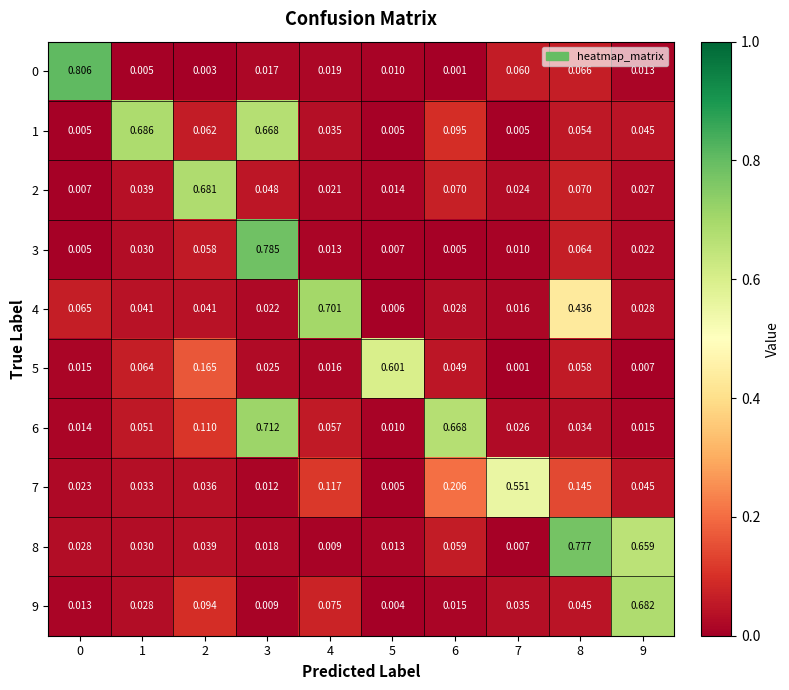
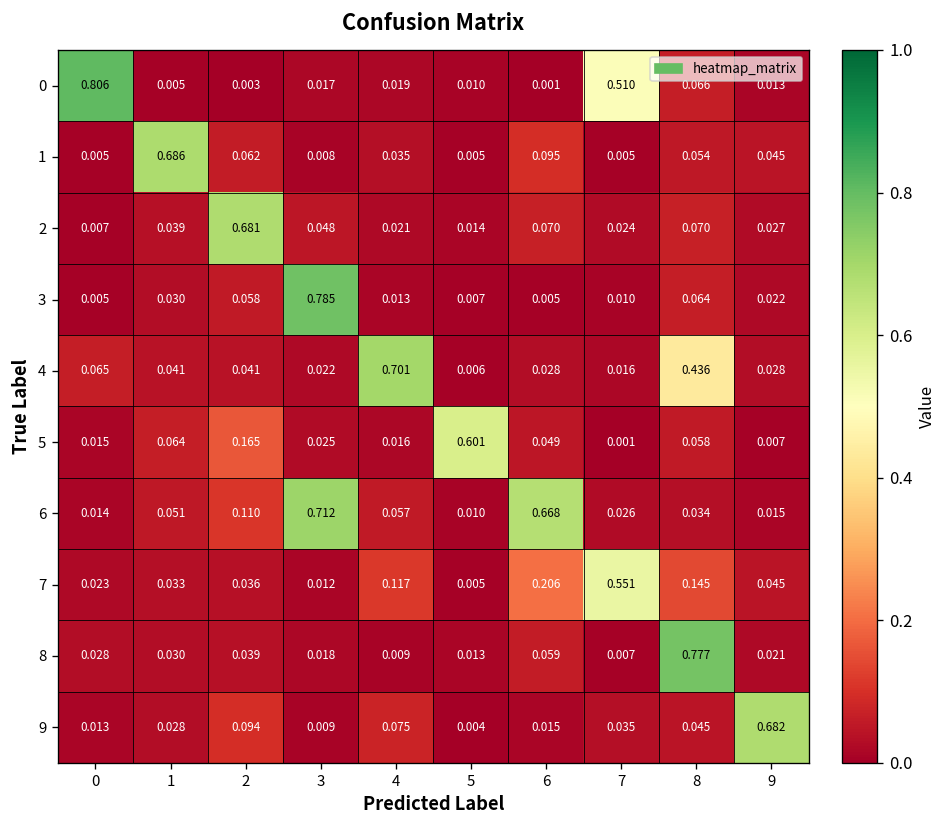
  {
    "0": {
      "0": 0.806,
      "1": 0.005,
      "2": 0.003,
      "3": 0.017,
      "4": 0.019,
      "5": 0.010,
      "6": 0.001,
-     "7": 0.060,
+     "7": 0.510,
      "8": 0.066,
      "9": 0.013
    },
    "1": {
      "0": 0.005,
      "1": 0.686,
      "2": 0.062,
-     "3": 0.668,
+     "3": 0.008,
      "4": 0.035,
      "5": 0.005,
      "6": 0.095,
      "7": 0.005,
      "8": 0.054,
      "9": 0.045
    },
    "2": {
      "0": 0.007,
      "1": 0.039,
      "2": 0.681,
      "3": 0.048,
      "4": 0.021,
      "5": 0.014,
      "6": 0.070,
      "7": 0.024,
      "8": 0.070,
      "9": 0.027
    },
    "3": {
      "0": 0.005,
      "1": 0.030,
      "2": 0.058,
      "3": 0.785,
      "4": 0.013,
      "5": 0.007,
      "6": 0.005,
      "7": 0.010,
      "8": 0.064,
      "9": 0.022
    },
    "4": {
      "0": 0.065,
      "1": 0.041,
      "2": 0.041,
      "3": 0.022,
      "4": 0.701,
      "5": 0.006,
      "6": 0.028,
      "7": 0.016,
      "8": 0.436,
      "9": 0.028
    },
    "5": {
      "0": 0.015,
      "1": 0.064,
      "2": 0.165,
      "3": 0.025,
      "4": 0.016,
      "5": 0.601,
      "6": 0.049,
      "7": 0.001,
      "8": 0.058,
      "9": 0.007
    },
    "6": {
      "0": 0.014,
      "1": 0.051,
      "2": 0.110,
      "3": 0.712,
      "4": 0.057,
      "5": 0.010,
      "6": 0.668,
      "7": 0.026,
      "8": 0.034,
      "9": 0.015
    },
    "7": {
      "0": 0.023,
      "1": 0.033,
      "2": 0.036,
      "3": 0.012,
      "4": 0.117,
      "5": 0.005,
      "6": 0.206,
      "7": 0.551,
      "8": 0.145,
      "9": 0.045
    },
    "8": {
      "0": 0.028,
      "1": 0.030,
      "2": 0.039,
      "3": 0.018,
      "4": 0.009,
      "5": 0.013,
      "6": 0.059,
      "7": 0.007,
      "8": 0.777,
-     "9": 0.659
+     "9": 0.021
    },
    "9": {
      "0": 0.013,
      "1": 0.028,
      "2": 0.094,
      "3": 0.009,
      "4": 0.075,
      "5": 0.004,
      "6": 0.015,
      "7": 0.035,
      "8": 0.045,
      "9": 0.682
    }
  }
